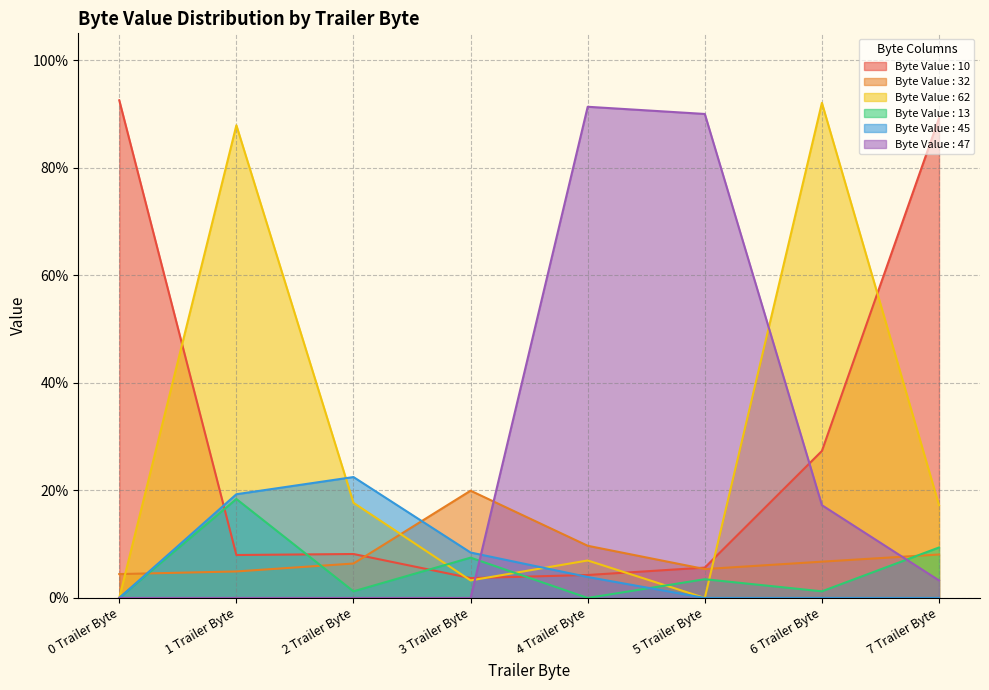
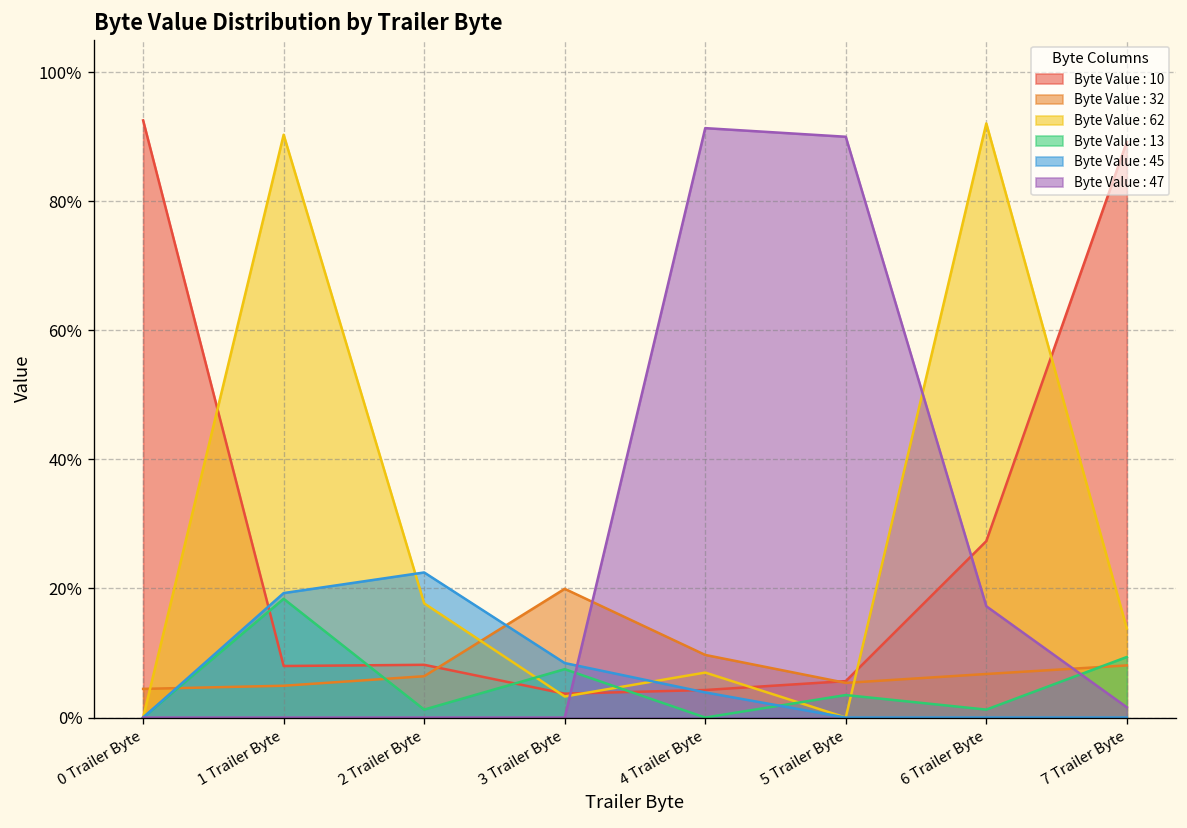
  {
    "Byte Value : 62": {
-     "1 Trailer Byte": "88%",
+     "1 Trailer Byte": "90%",
      "2 Trailer Byte": "18%",
      "4 Trailer Byte": "7%",
      "6 Trailer Byte": "92%",
-     "7 Trailer Byte": "17%"
+     "7 Trailer Byte": "14%"
    },
    "Byte Value : 13": {
      "1 Trailer Byte": "18%",
      "2 Trailer Byte": "1%",
      "3 Trailer Byte": "7%",
      "4 Trailer Byte": "0%",
      "5 Trailer Byte": "3%",
      "6 Trailer Byte": "1%",
      "7 Trailer Byte": "9%"
    },
    "Byte Value : 45": {
      "1 Trailer Byte": "19%",
      "2 Trailer Byte": "22%",
      "3 Trailer Byte": "8%",
      "6 Trailer Byte": "0%",
      "7 Trailer Byte": "0%"
    },
    "Byte Value : 47": {
      "1 Trailer Byte": "0%",
      "2 Trailer Byte": "0%",
      "3 Trailer Byte": "0%",
      "4 Trailer Byte": "91%",
      "5 Trailer Byte": "90%",
      "6 Trailer Byte": "17%",
-     "7 Trailer Byte": "3%"
+     "7 Trailer Byte": "2%"
    }
  }
